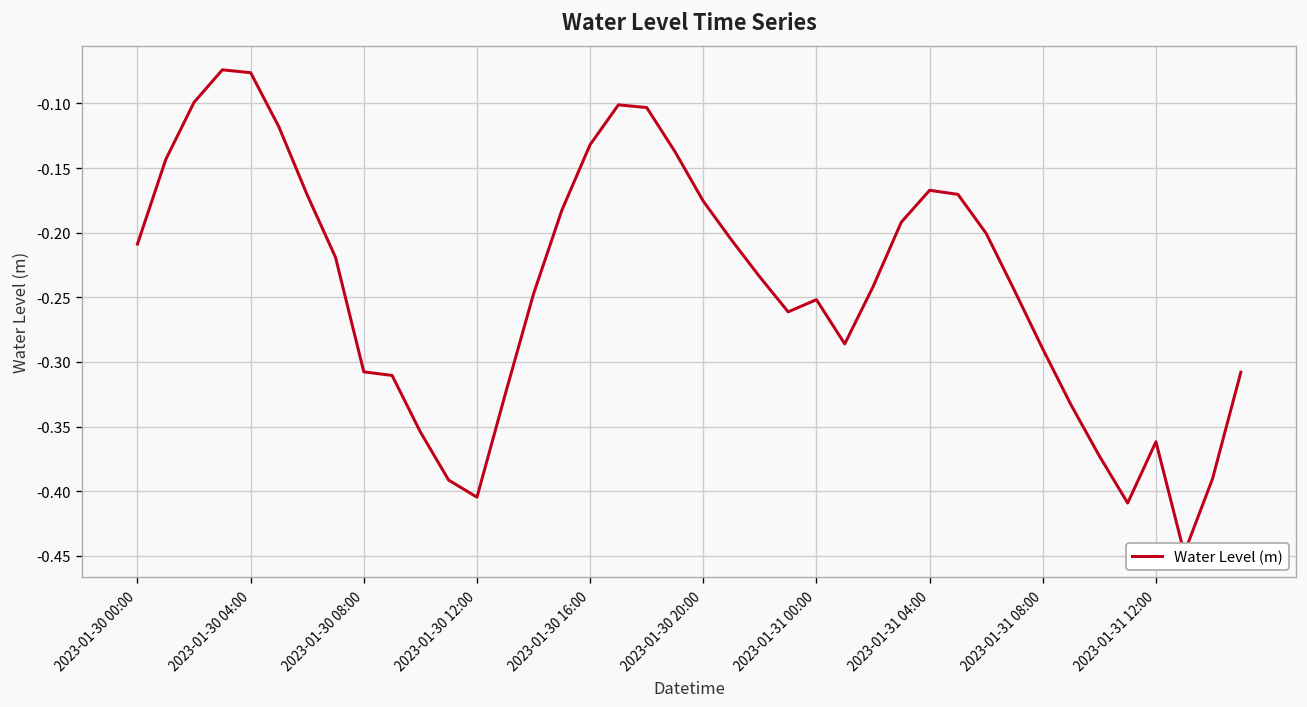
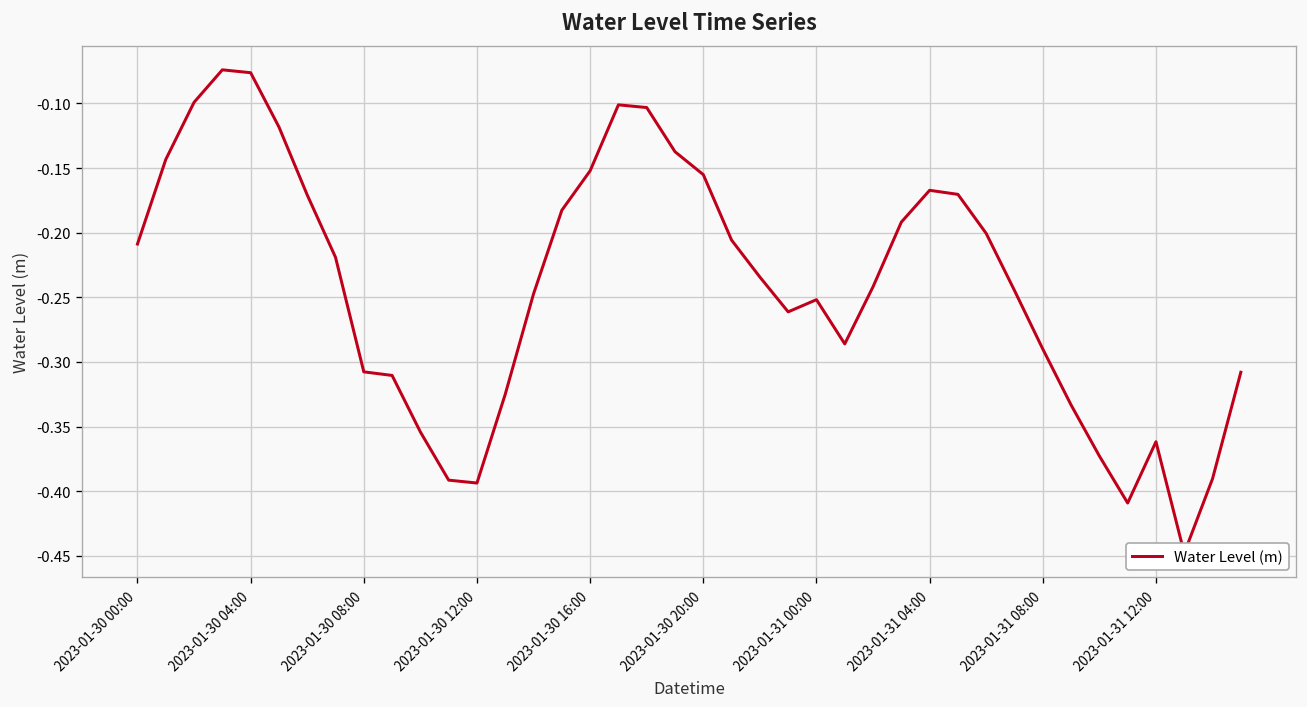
  {
    "2023-01-30 00:00": -0.209,
    "2023-01-30 04:00": -0.076,
    "2023-01-30 08:00": -0.308,
-   "2023-01-30 12:00": -0.405,
-   "2023-01-30 16:00": -0.132,
-   "2023-01-30 20:00": -0.176,
+   "2023-01-30 12:00": -0.394,
+   "2023-01-30 16:00": -0.152,
+   "2023-01-30 20:00": -0.155,
    "2023-01-31 00:00": -0.252,
    "2023-01-31 04:00": -0.167,
    "2023-01-31 08:00": -0.290,
    "2023-01-31 12:00": -0.362
  }
